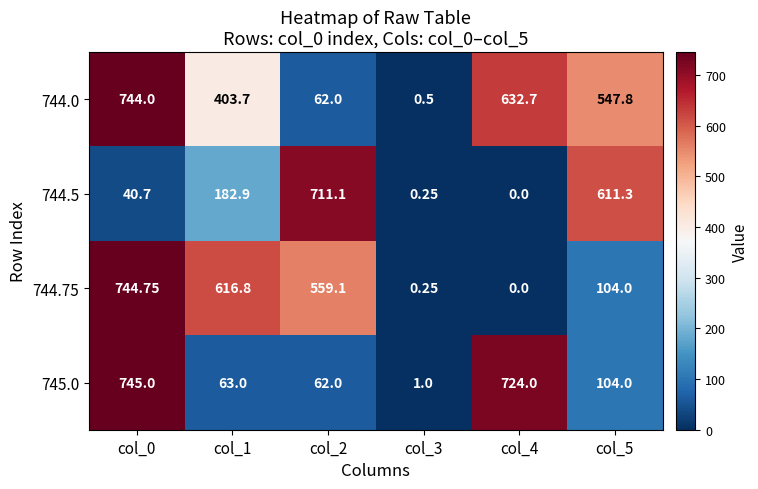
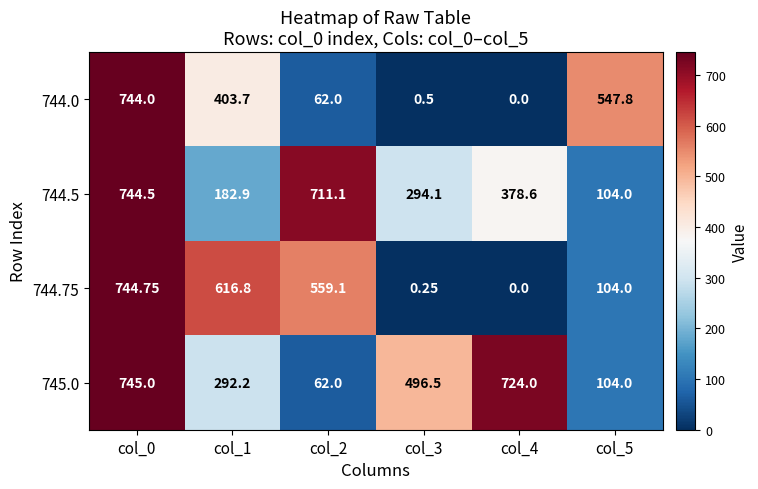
  {
    "744.0": {
      "col_0": 744.0,
      "col_1": 403.7,
      "col_2": 62.0,
      "col_3": 0.5,
-     "col_4": 632.7,
+     "col_4": 0.0,
      "col_5": 547.8
    },
    "744.5": {
-     "col_0": 40.7,
+     "col_0": 744.5,
      "col_1": 182.9,
      "col_2": 711.1,
-     "col_3": 0.25,
-     "col_4": 0.0,
-     "col_5": 611.3
+     "col_3": 294.1,
+     "col_4": 378.6,
+     "col_5": 104.0
    },
    "744.75": {
      "col_0": 744.75,
      "col_1": 616.8,
      "col_2": 559.1,
      "col_3": 0.25,
      "col_4": 0.0,
      "col_5": 104.0
    },
    "745.0": {
      "col_0": 745.0,
-     "col_1": 63.0,
+     "col_1": 292.2,
      "col_2": 62.0,
-     "col_3": 1.0,
+     "col_3": 496.5,
      "col_4": 724.0,
      "col_5": 104.0
    }
  }
